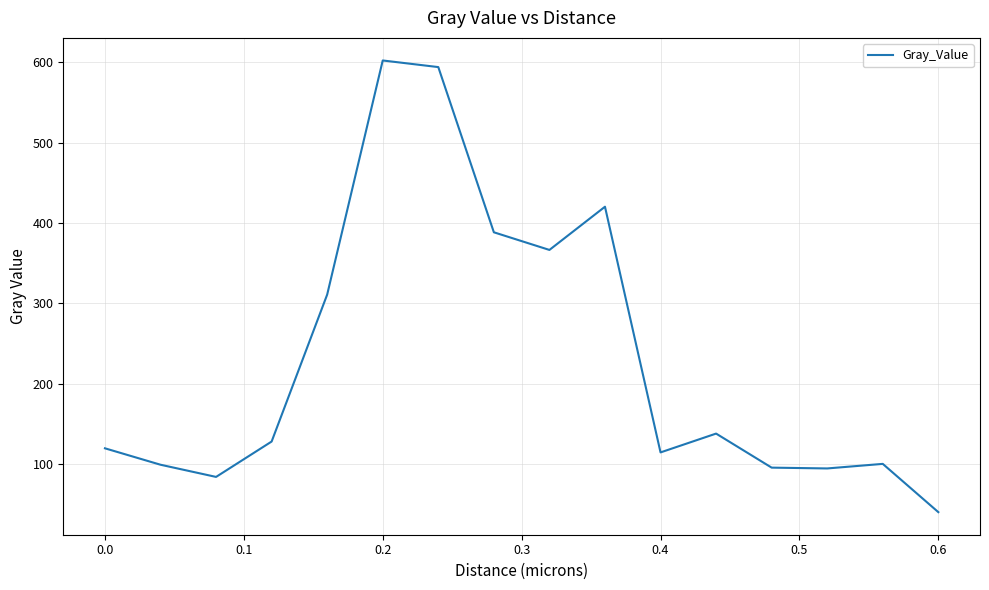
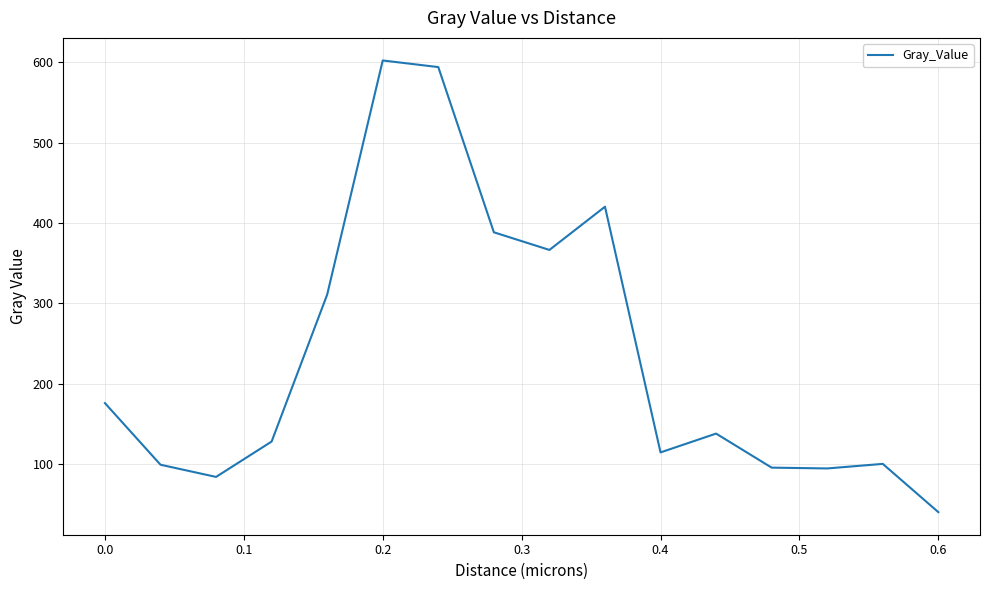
  {
-   "0.0": 120,
+   "0.0": 180,
    "0.2": 600,
    "0.4": 110,
    "0.6": 40
  }
